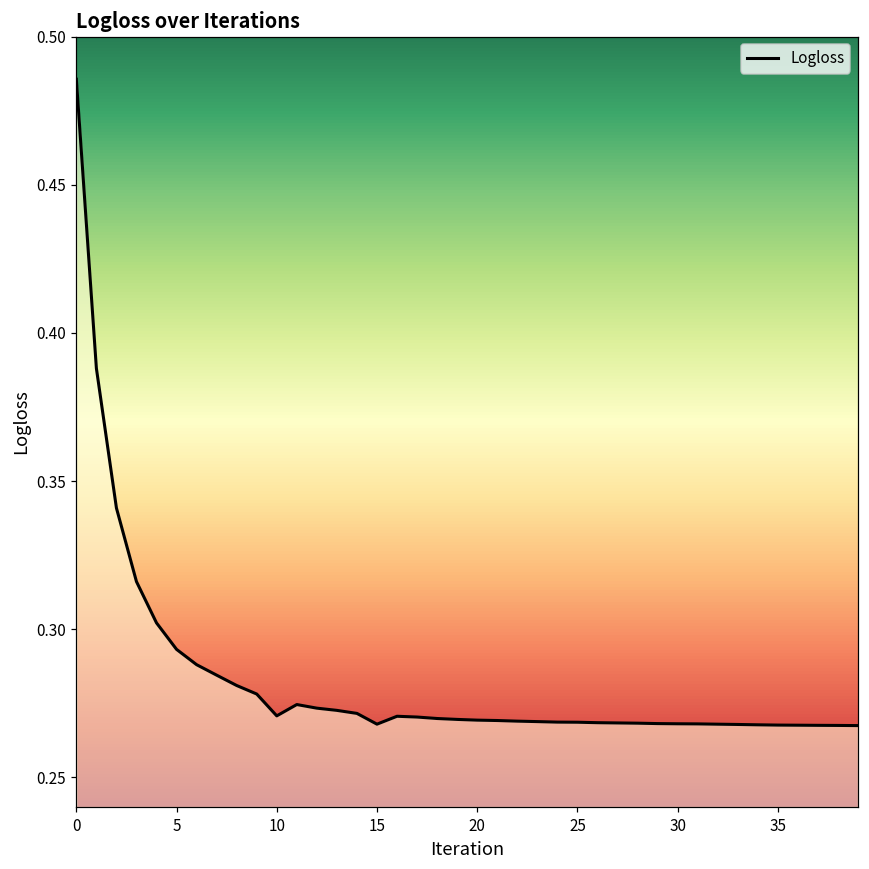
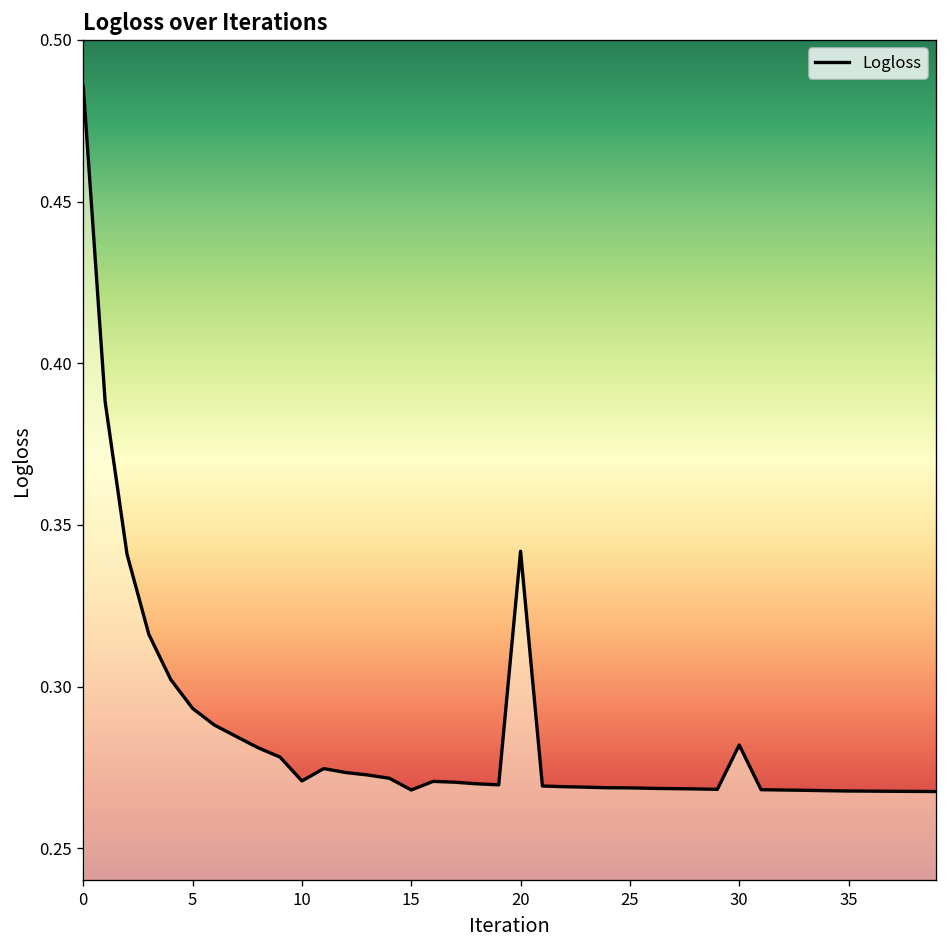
  {
    "0": 0.486,
    "5": 0.293,
    "10": 0.271,
    "15": 0.268,
-   "20": 0.269,
+   "20": 0.342,
    "25": 0.269,
-   "30": 0.268,
+   "30": 0.282,
    "35": 0.268
  }
